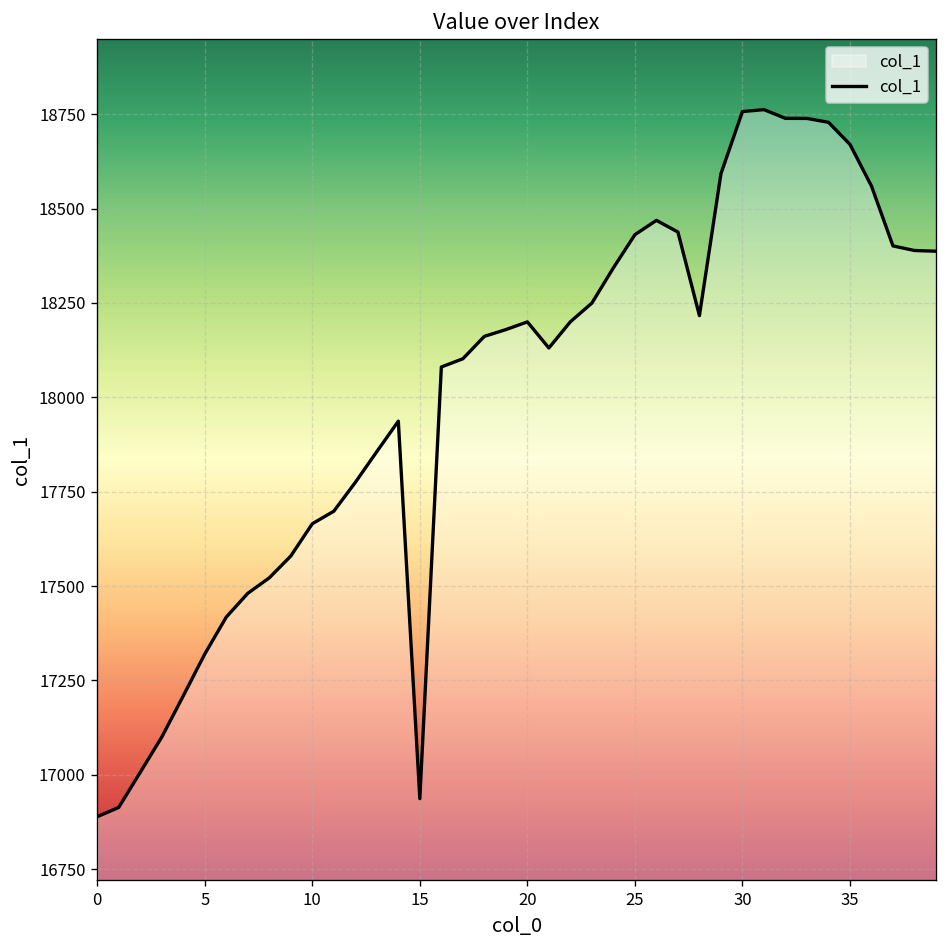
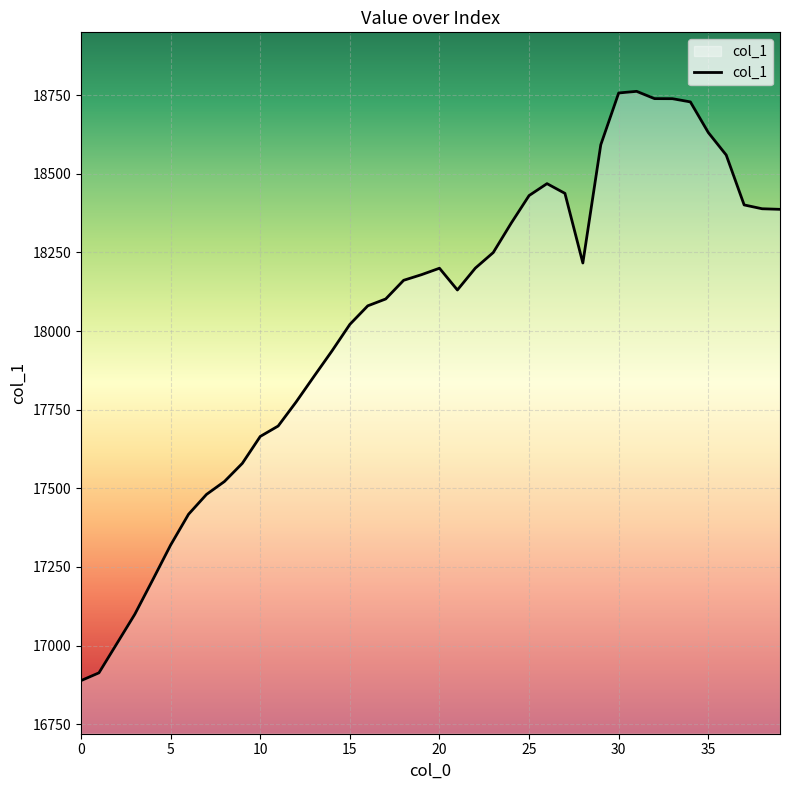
  {
    "0": 16890,
    "5": 17320,
    "10": 17670,
-   "15": 16940,
+   "15": 18020,
    "20": 18200,
    "25": 18430,
    "30": 18760,
-   "35": 18670
+   "35": 18630
  }
